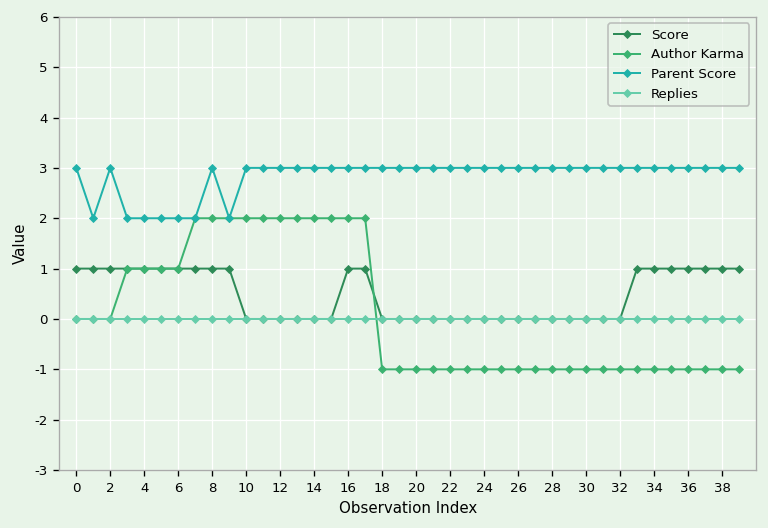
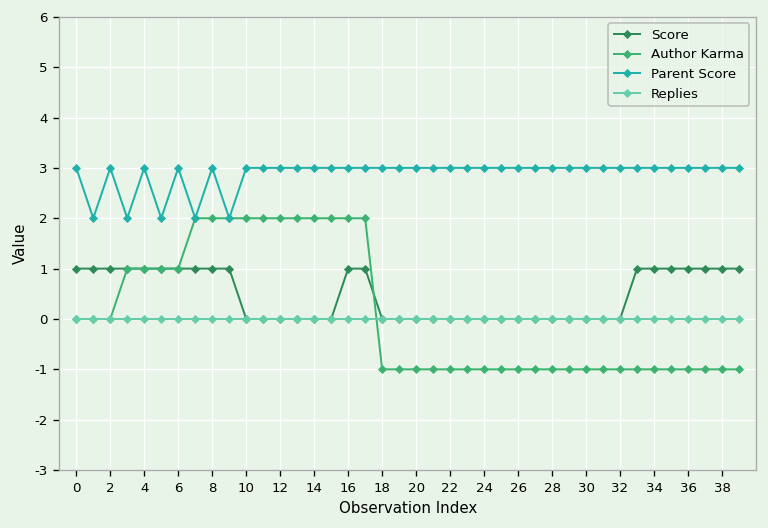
  {
    "Parent Score": {
      "0": 3,
      "2": 3,
-     "4": 2,
-     "6": 2,
+     "4": 3,
+     "6": 3,
      "8": 3,
      "10": 3,
      "12": 3,
      "14": 3,
      "16": 3,
      "18": 3,
      "20": 3,
      "22": 3,
      "24": 3,
      "26": 3,
      "28": 3,
      "30": 3,
      "32": 3,
      "34": 3,
      "36": 3,
      "38": 3
    },
    "Replies": {
      "4": 0,
      "6": 0,
      "8": 0,
      "16": 0,
      "34": 0,
      "36": 0,
      "38": 0
    }
  }
